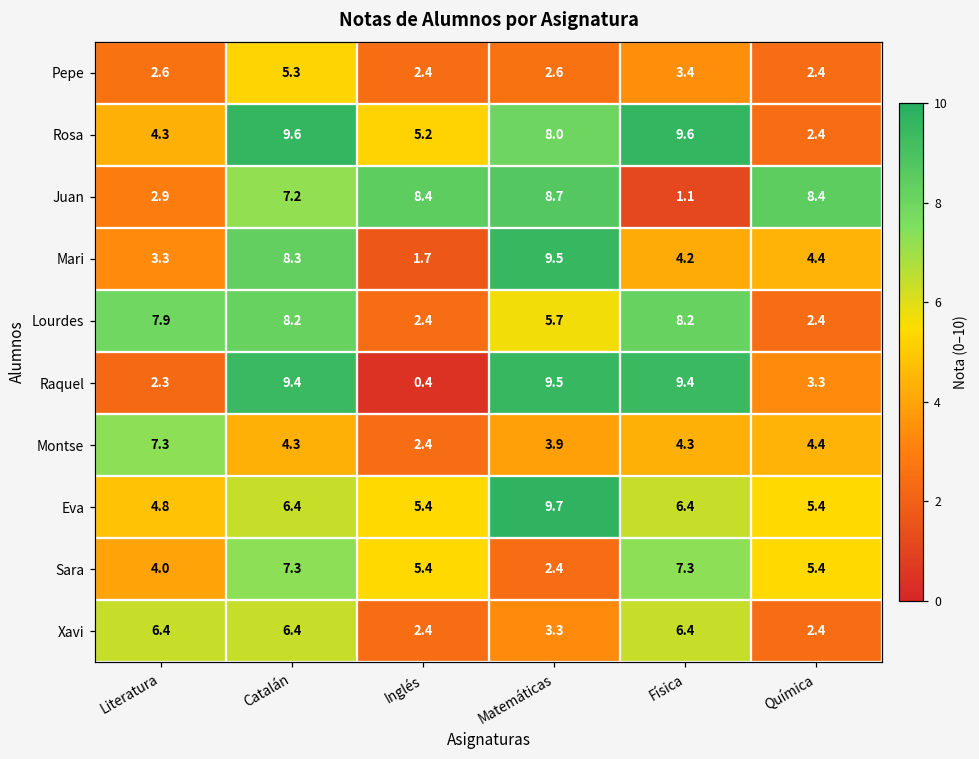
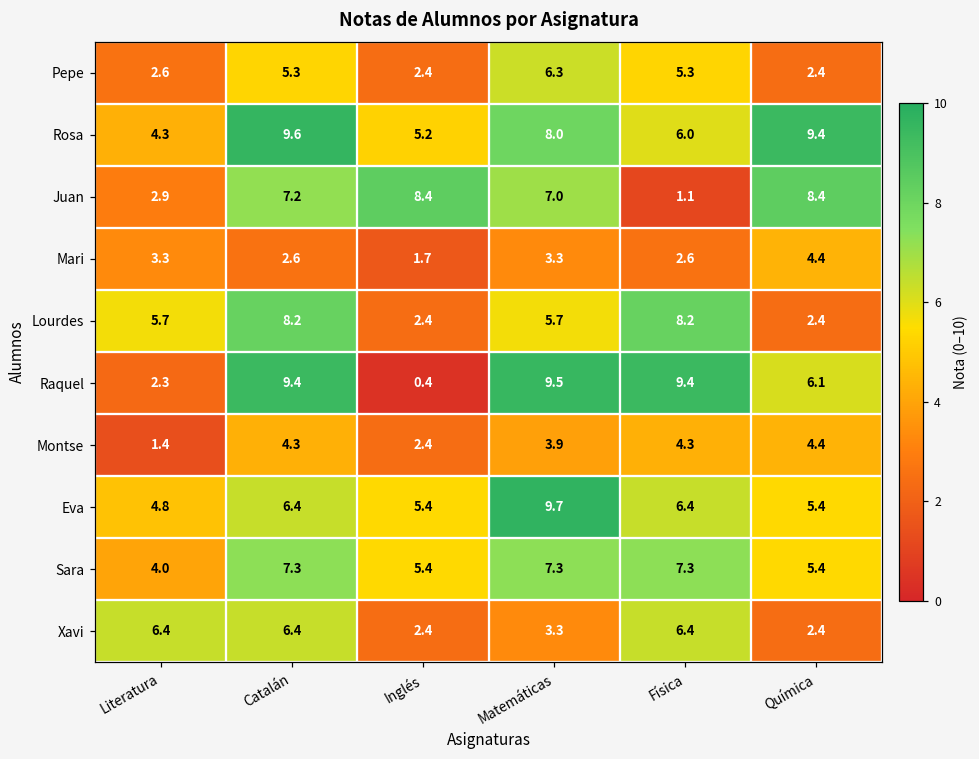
  {
    "Pepe": {
      "Literatura": 2.6,
      "Catalán": 5.3,
      "Inglés": 2.4,
-     "Matemáticas": 2.6,
-     "Física": 3.4,
+     "Matemáticas": 6.3,
+     "Física": 5.3,
      "Química": 2.4
    },
    "Rosa": {
      "Literatura": 4.3,
      "Catalán": 9.6,
      "Inglés": 5.2,
      "Matemáticas": 8.0,
-     "Física": 9.6,
-     "Química": 2.4
+     "Física": 6.0,
+     "Química": 9.4
    },
    "Juan": {
      "Literatura": 2.9,
      "Catalán": 7.2,
      "Inglés": 8.4,
-     "Matemáticas": 8.7,
+     "Matemáticas": 7.0,
      "Física": 1.1,
      "Química": 8.4
    },
    "Mari": {
      "Literatura": 3.3,
-     "Catalán": 8.3,
+     "Catalán": 2.6,
      "Inglés": 1.7,
-     "Matemáticas": 9.5,
-     "Física": 4.2,
+     "Matemáticas": 3.3,
+     "Física": 2.6,
      "Química": 4.4
    },
    "Lourdes": {
-     "Literatura": 7.9,
+     "Literatura": 5.7,
      "Catalán": 8.2,
      "Inglés": 2.4,
      "Matemáticas": 5.7,
      "Física": 8.2,
      "Química": 2.4
    },
    "Raquel": {
      "Literatura": 2.3,
      "Catalán": 9.4,
      "Inglés": 0.4,
      "Matemáticas": 9.5,
      "Física": 9.4,
-     "Química": 3.3
+     "Química": 6.1
    },
    "Montse": {
-     "Literatura": 7.3,
+     "Literatura": 1.4,
      "Catalán": 4.3,
      "Inglés": 2.4,
      "Matemáticas": 3.9,
      "Física": 4.3,
      "Química": 4.4
    },
    "Eva": {
      "Literatura": 4.8,
      "Catalán": 6.4,
      "Inglés": 5.4,
      "Matemáticas": 9.7,
      "Física": 6.4,
      "Química": 5.4
    },
    "Sara": {
      "Literatura": 4.0,
      "Catalán": 7.3,
      "Inglés": 5.4,
-     "Matemáticas": 2.4,
+     "Matemáticas": 7.3,
      "Física": 7.3,
      "Química": 5.4
    },
    "Xavi": {
      "Literatura": 6.4,
      "Catalán": 6.4,
      "Inglés": 2.4,
      "Matemáticas": 3.3,
      "Física": 6.4,
      "Química": 2.4
    }
  }
